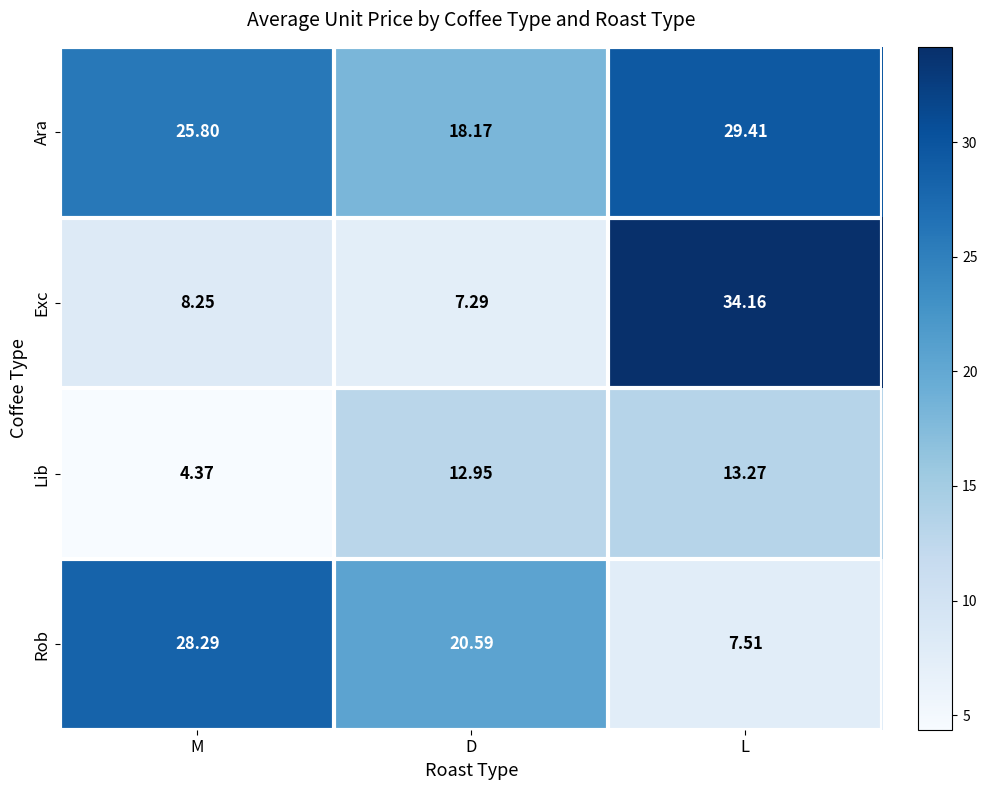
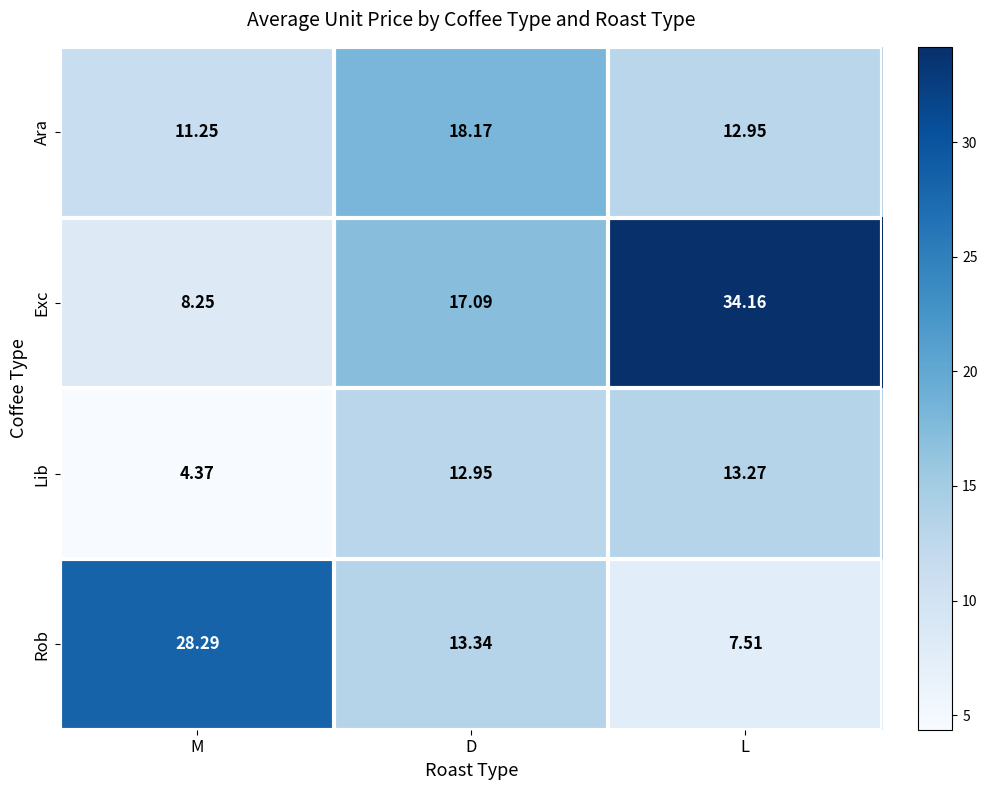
  {
    "Ara": {
-     "M": 25.80,
+     "M": 11.25,
      "D": 18.17,
-     "L": 29.41
+     "L": 12.95
    },
    "Exc": {
      "M": 8.25,
-     "D": 7.29,
+     "D": 17.09,
      "L": 34.16
    },
    "Lib": {
      "M": 4.37,
      "D": 12.95,
      "L": 13.27
    },
    "Rob": {
      "M": 28.29,
-     "D": 20.59,
+     "D": 13.34,
      "L": 7.51
    }
  }
